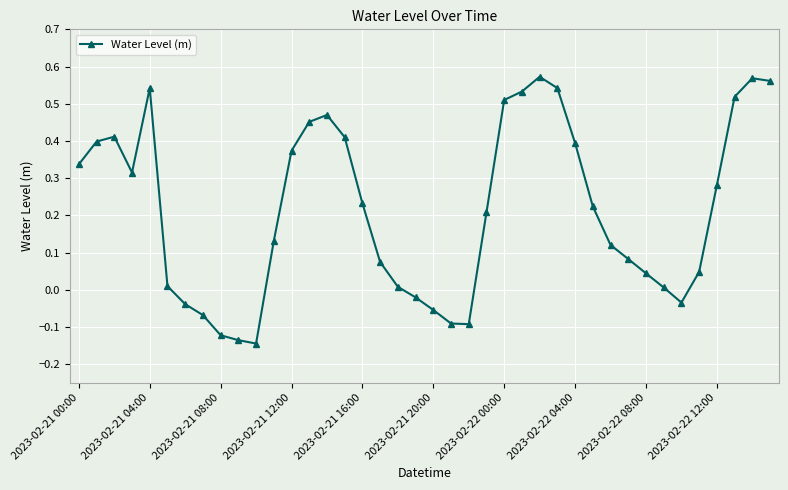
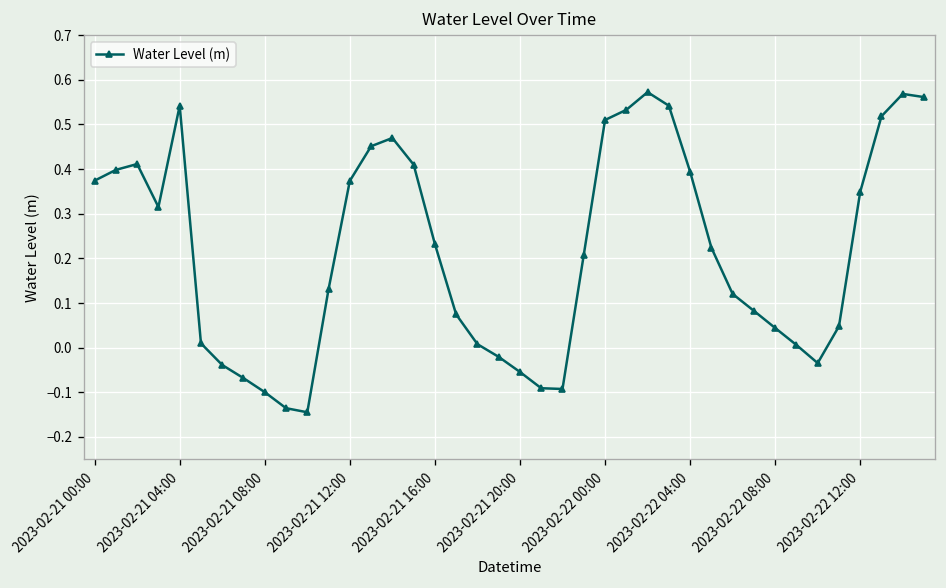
  {
-   "2023-02-21 00:00": 0.34,
+   "2023-02-21 00:00": 0.37,
    "2023-02-21 04:00": 0.54,
-   "2023-02-21 08:00": -0.12,
+   "2023-02-21 08:00": -0.10,
    "2023-02-21 12:00": 0.37,
    "2023-02-21 16:00": 0.23,
    "2023-02-21 20:00": -0.05,
    "2023-02-22 00:00": 0.51,
    "2023-02-22 04:00": 0.39,
    "2023-02-22 08:00": 0.04,
-   "2023-02-22 12:00": 0.28
+   "2023-02-22 12:00": 0.35
  }
